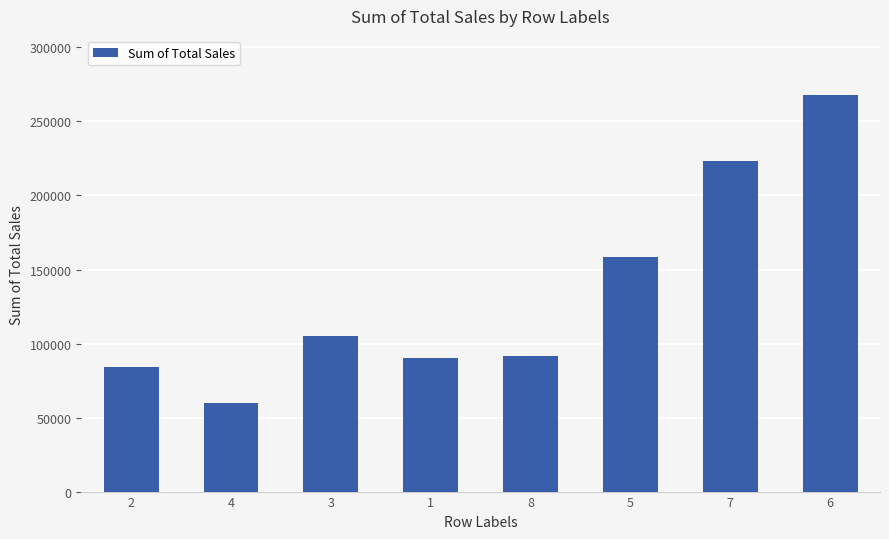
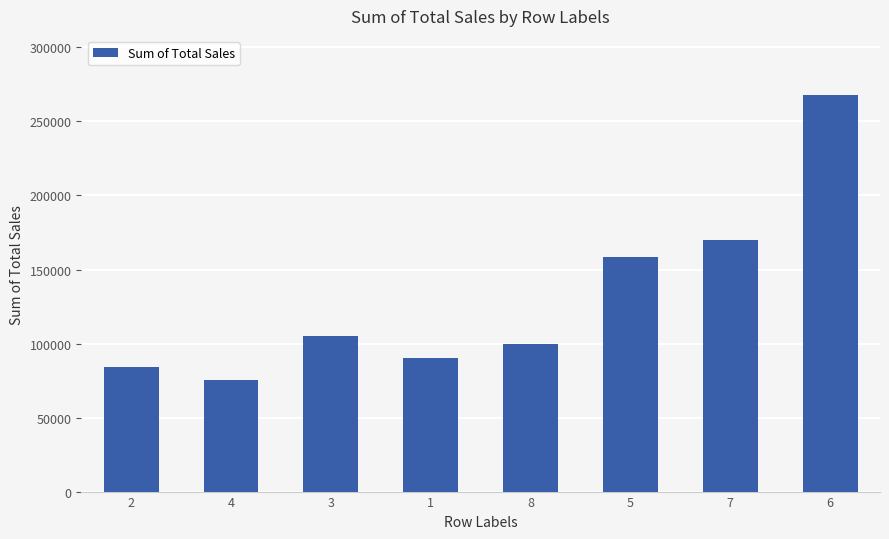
  {
    "2": 84000,
-   "4": 60000,
+   "4": 75000,
    "3": 105000,
    "1": 90000,
-   "8": 91000,
+   "8": 100000,
    "5": 158000,
-   "7": 223000,
+   "7": 170000,
    "6": 268000
  }
